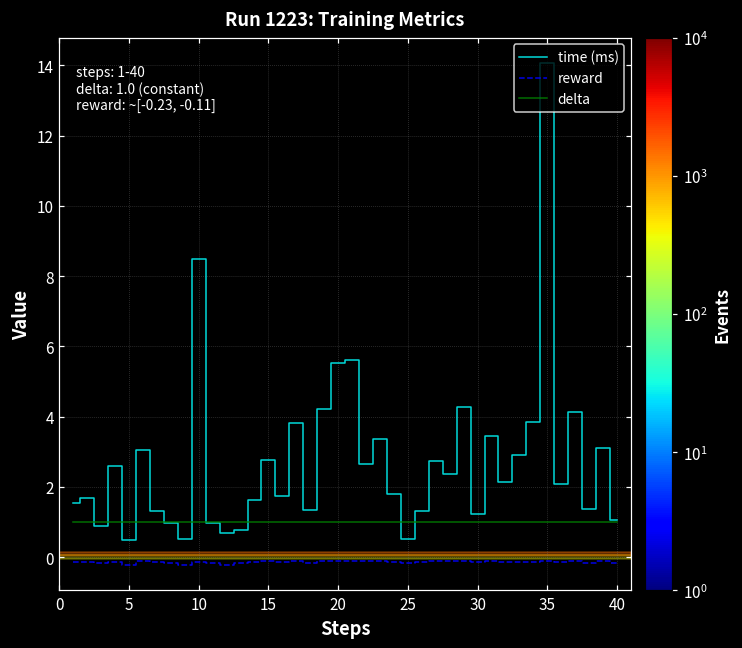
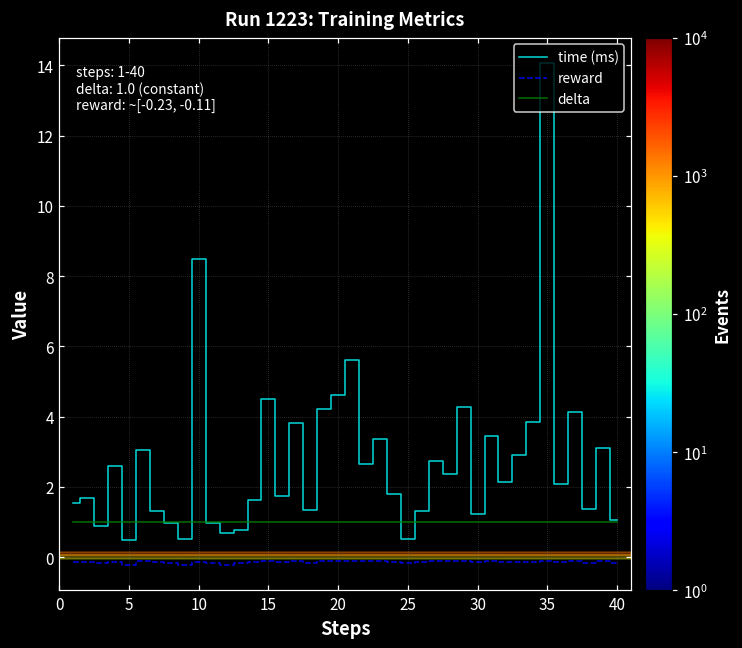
  {
    "time (ms)": {
      "5": 0.5,
      "10": 8.5,
-     "15": 2.8,
-     "20": 5.5,
+     "15": 4.5,
+     "20": 4.6,
      "25": 0.5,
      "30": 1.2
    },
    "reward": {
      "5": -0.2,
      "10": -0.1,
      "15": -0.1,
      "20": -0.1,
      "25": -0.2,
      "30": -0.1,
      "35": -0.1,
      "40": -0.2
    },
    "delta": {
      "5": 1.0,
      "10": 1.0,
      "15": 1.0,
      "20": 1.0,
      "25": 1.0,
      "30": 1.0,
      "35": 1.0
    }
  }
